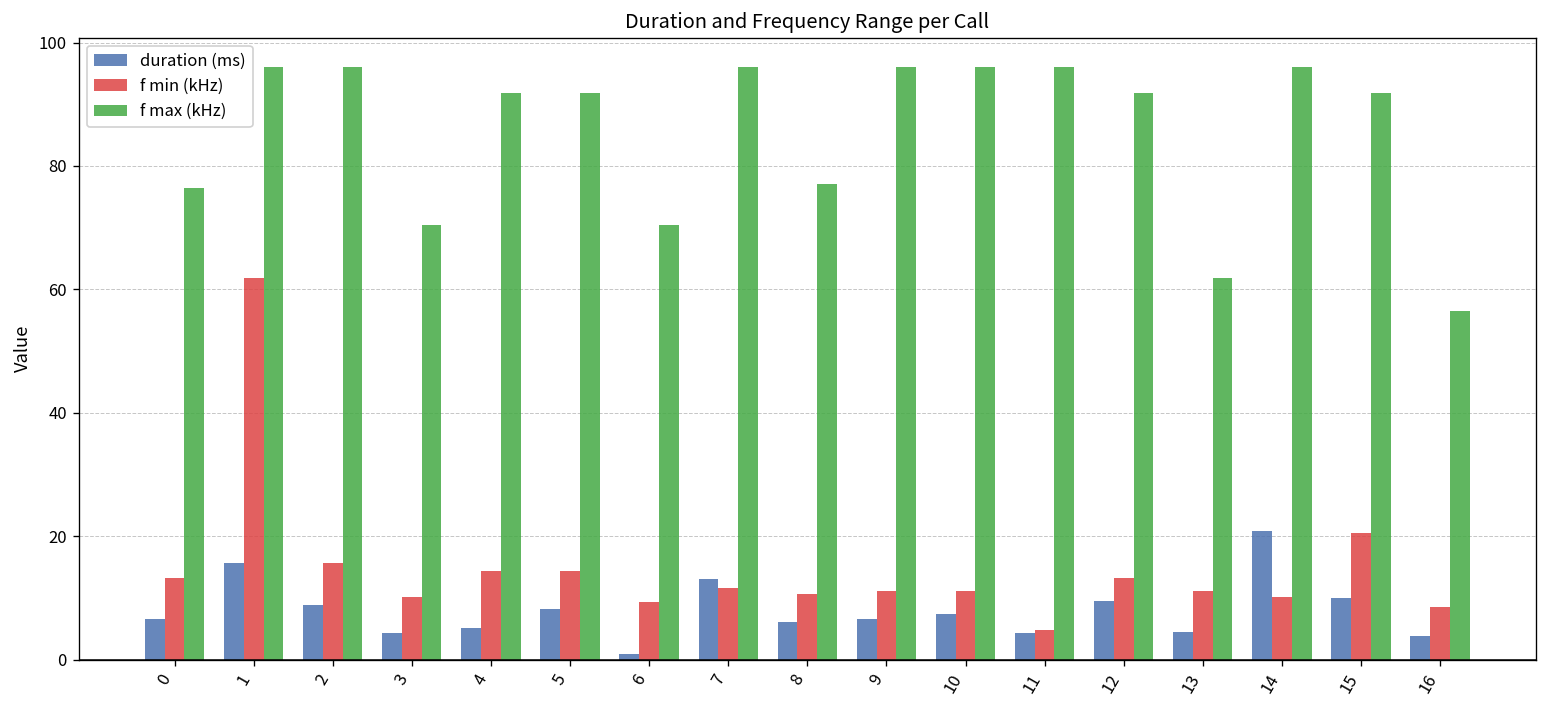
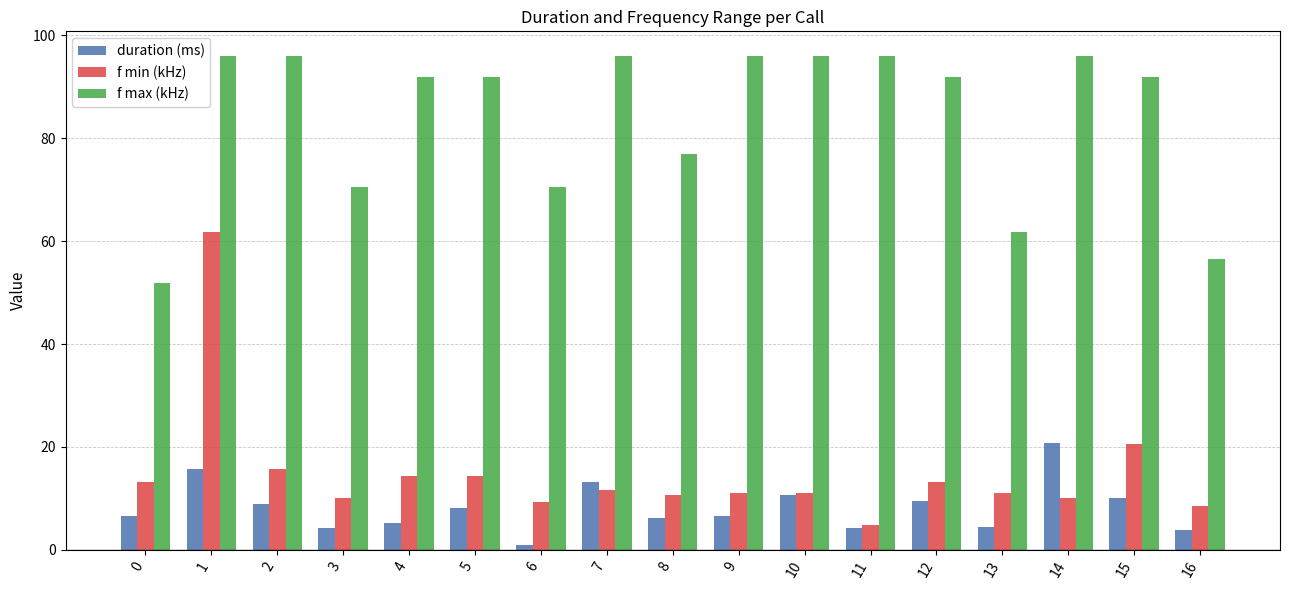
  {
    "duration (ms)": {
      "0": 7,
      "1": 16,
      "2": 9,
      "3": 4,
      "4": 5,
      "5": 8,
      "6": 1,
      "7": 13,
      "8": 6,
      "9": 7,
-     "10": 8,
+     "10": 11,
      "11": 4,
      "12": 10,
      "13": 5,
      "14": 21,
      "15": 10,
      "16": 4
    },
    "f min (kHz)": {
      "0": 13,
      "1": 62,
      "2": 16,
      "3": 10,
      "4": 14,
      "5": 14,
      "6": 9,
      "7": 12,
      "8": 11,
      "9": 11,
      "10": 11,
      "11": 5,
      "12": 13,
      "13": 11,
      "14": 10,
      "15": 21,
      "16": 9
    },
    "f max (kHz)": {
-     "0": 76,
+     "0": 52,
      "1": 96,
      "2": 96,
      "3": 71,
      "4": 92,
      "5": 92,
      "6": 71,
      "7": 96,
      "8": 77,
      "9": 96,
      "10": 96,
      "11": 96,
      "12": 92,
      "13": 62,
      "14": 96,
      "15": 92,
      "16": 57
    }
  }
